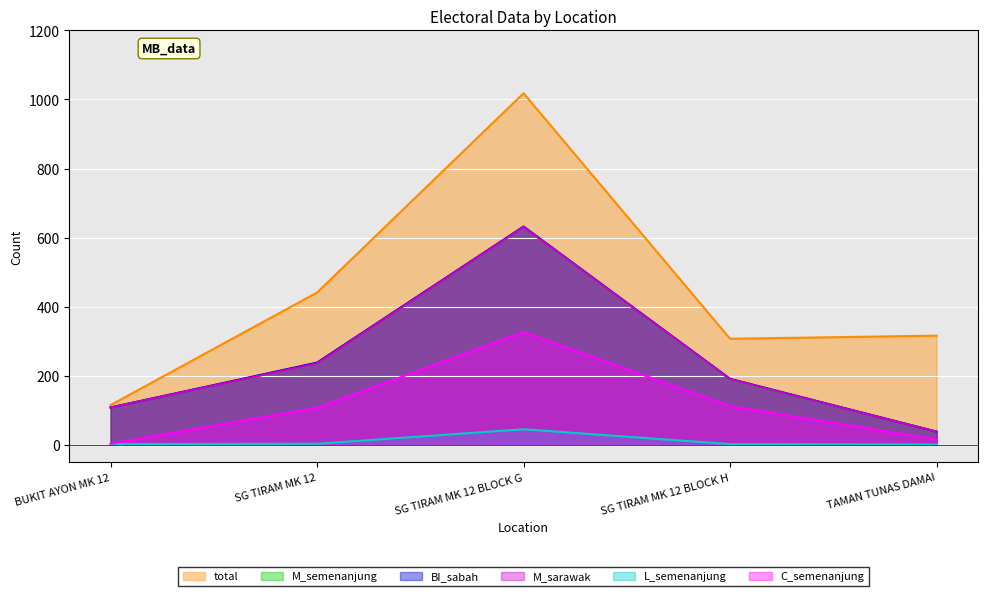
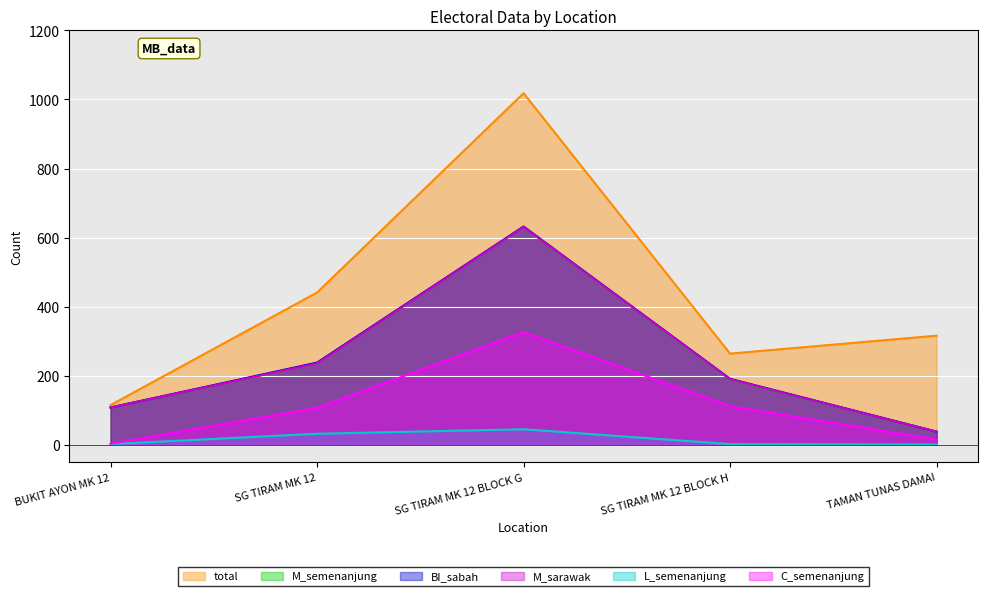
  {
    "total": {
      "SG TIRAM MK 12": 440,
      "SG TIRAM MK 12 BLOCK G": 1020,
-     "SG TIRAM MK 12 BLOCK H": 310,
+     "SG TIRAM MK 12 BLOCK H": 260,
      "TAMAN TUNAS DAMAI": 320
    },
    "L_semenanjung": {
-     "SG TIRAM MK 12": 0,
+     "SG TIRAM MK 12": 30,
      "SG TIRAM MK 12 BLOCK G": 50,
      "SG TIRAM MK 12 BLOCK H": 0,
      "TAMAN TUNAS DAMAI": 0
    }
  }
